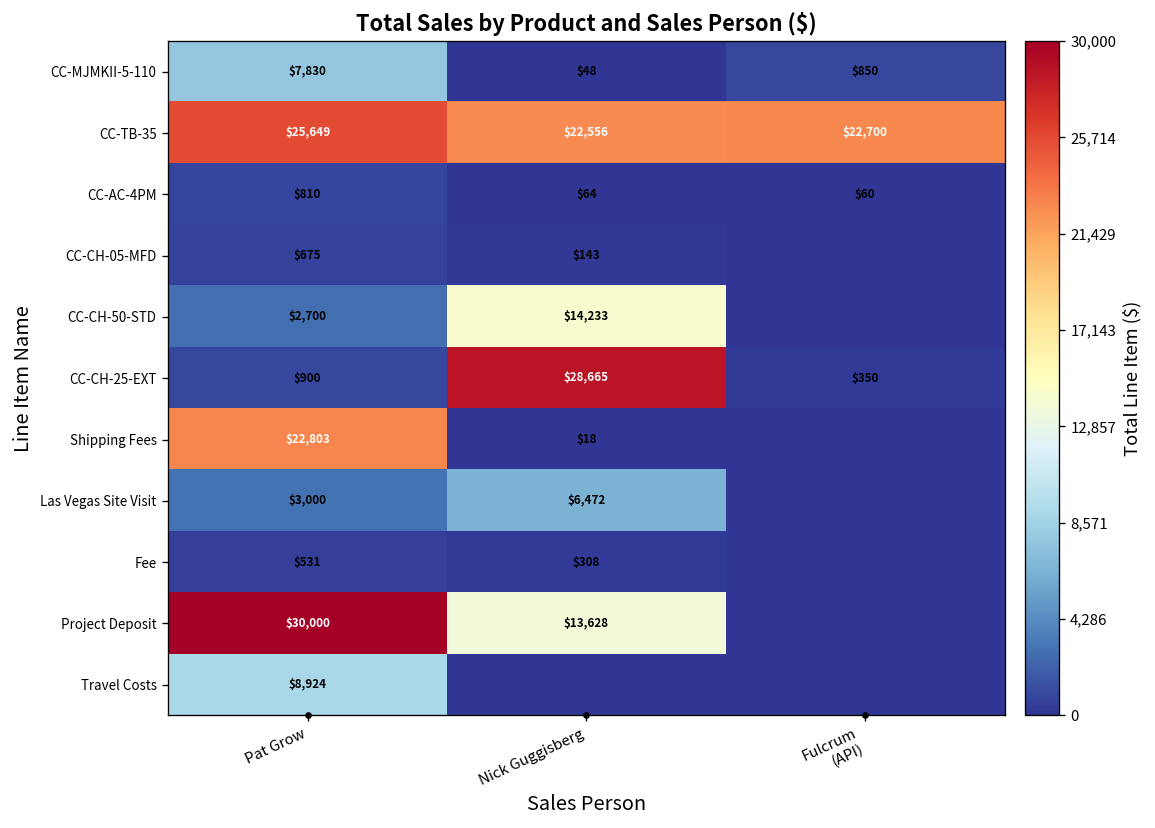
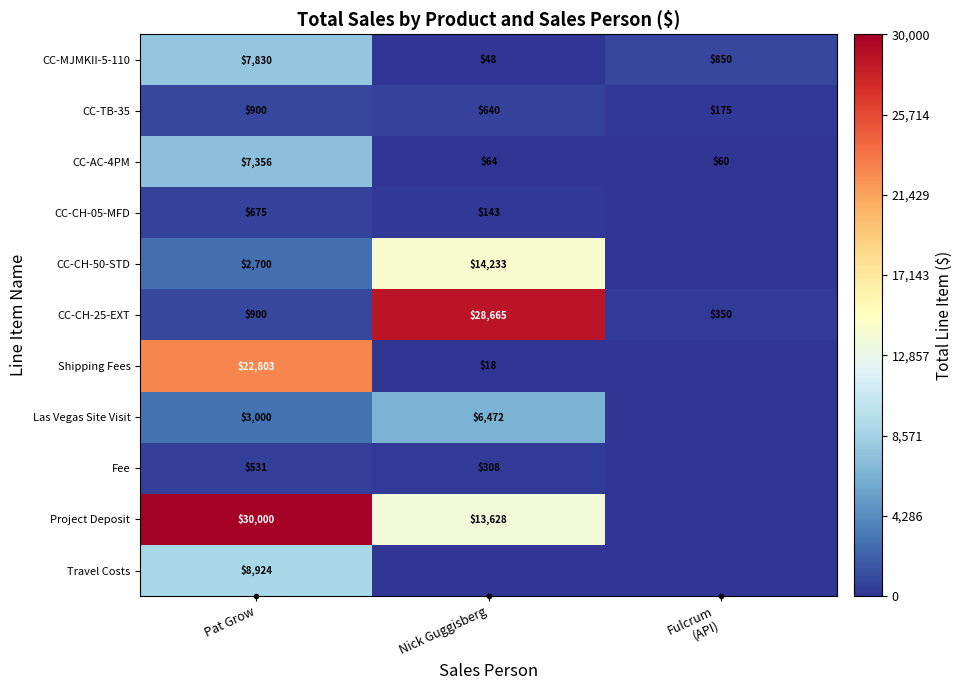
  {
    "CC-MJMKII-5-110": {
      "Pat Grow": "$7,830",
      "Nick Guggisberg": "$48",
      "Fulcrum (API)": "$850"
    },
    "CC-TB-35": {
-     "Pat Grow": "$25,649",
-     "Nick Guggisberg": "$22,556",
-     "Fulcrum (API)": "$22,700"
+     "Pat Grow": "$900",
+     "Nick Guggisberg": "$640",
+     "Fulcrum (API)": "$175"
    },
    "CC-AC-4PM": {
-     "Pat Grow": "$810",
+     "Pat Grow": "$7,356",
      "Nick Guggisberg": "$64",
      "Fulcrum (API)": "$60"
    },
    "CC-CH-05-MFD": {
      "Pat Grow": "$675",
      "Nick Guggisberg": "$143"
    },
    "CC-CH-50-STD": {
      "Pat Grow": "$2,700",
      "Nick Guggisberg": "$14,233"
    },
    "CC-CH-25-EXT": {
      "Pat Grow": "$900",
      "Nick Guggisberg": "$28,665",
      "Fulcrum (API)": "$350"
    },
    "Shipping Fees": {
      "Pat Grow": "$22,803",
      "Nick Guggisberg": "$18"
    },
    "Las Vegas Site Visit": {
      "Pat Grow": "$3,000",
      "Nick Guggisberg": "$6,472"
    },
    "Fee": {
      "Pat Grow": "$531",
      "Nick Guggisberg": "$308"
    },
    "Project Deposit": {
      "Pat Grow": "$30,000",
      "Nick Guggisberg": "$13,628"
    },
    "Travel Costs": {
      "Pat Grow": "$8,924"
    }
  }
